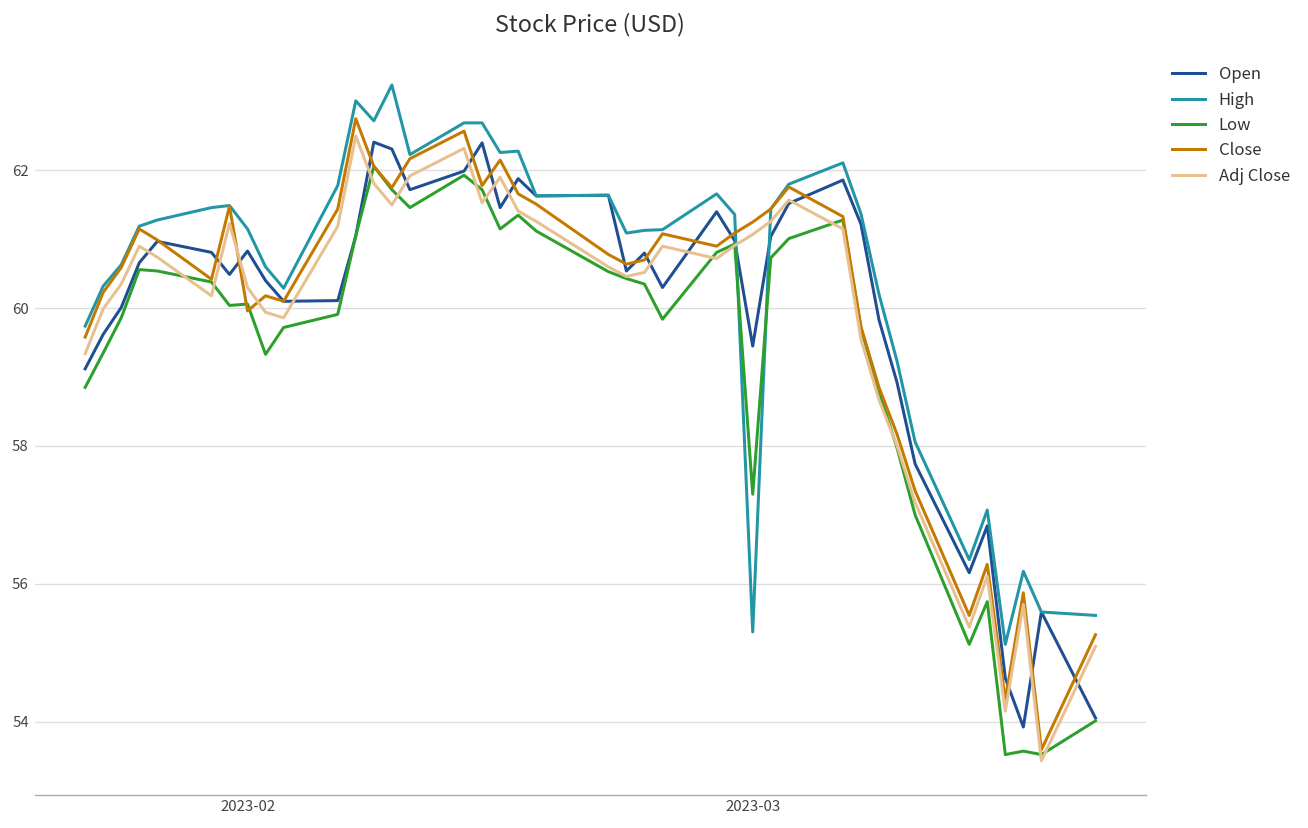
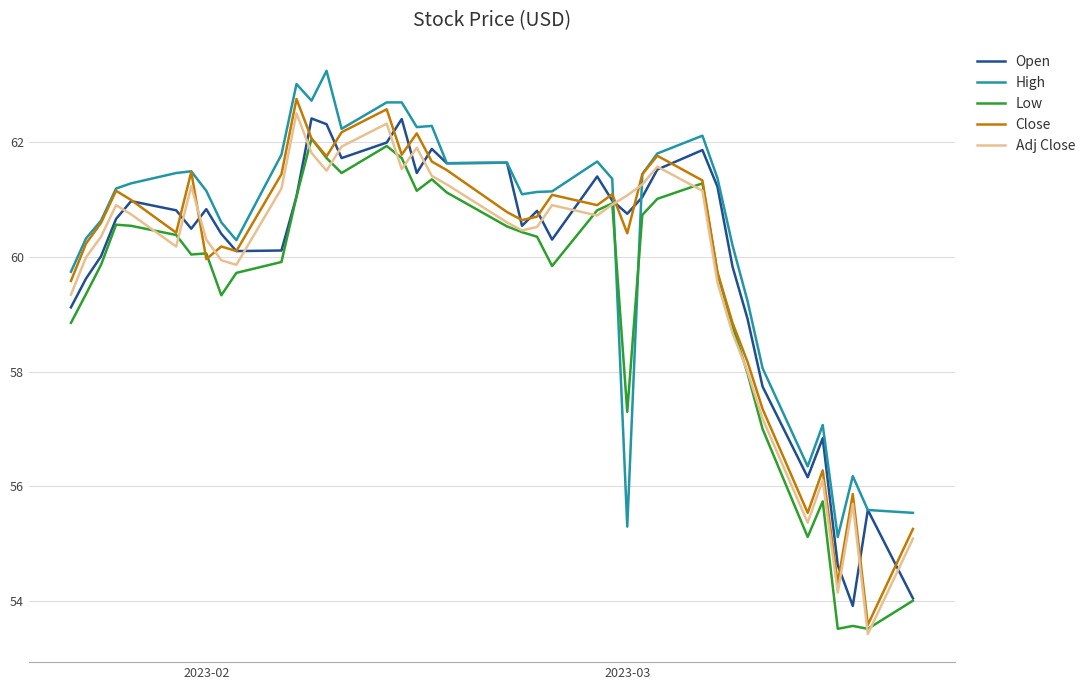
  {
    "Open": {
      "2023-02": 60.8,
-     "2023-03": 59.5
+     "2023-03": 60.8
    },
    "High": {
      "2023-02": 61.2,
      "2023-03": 55.3
    },
    "Low": {
      "2023-02": 60.1,
      "2023-03": 57.3
    },
    "Close": {
      "2023-02": 60.0,
-     "2023-03": 61.3
+     "2023-03": 60.4
    },
    "Adj Close": {
      "2023-02": 60.3,
      "2023-03": 61.1
    }
  }
